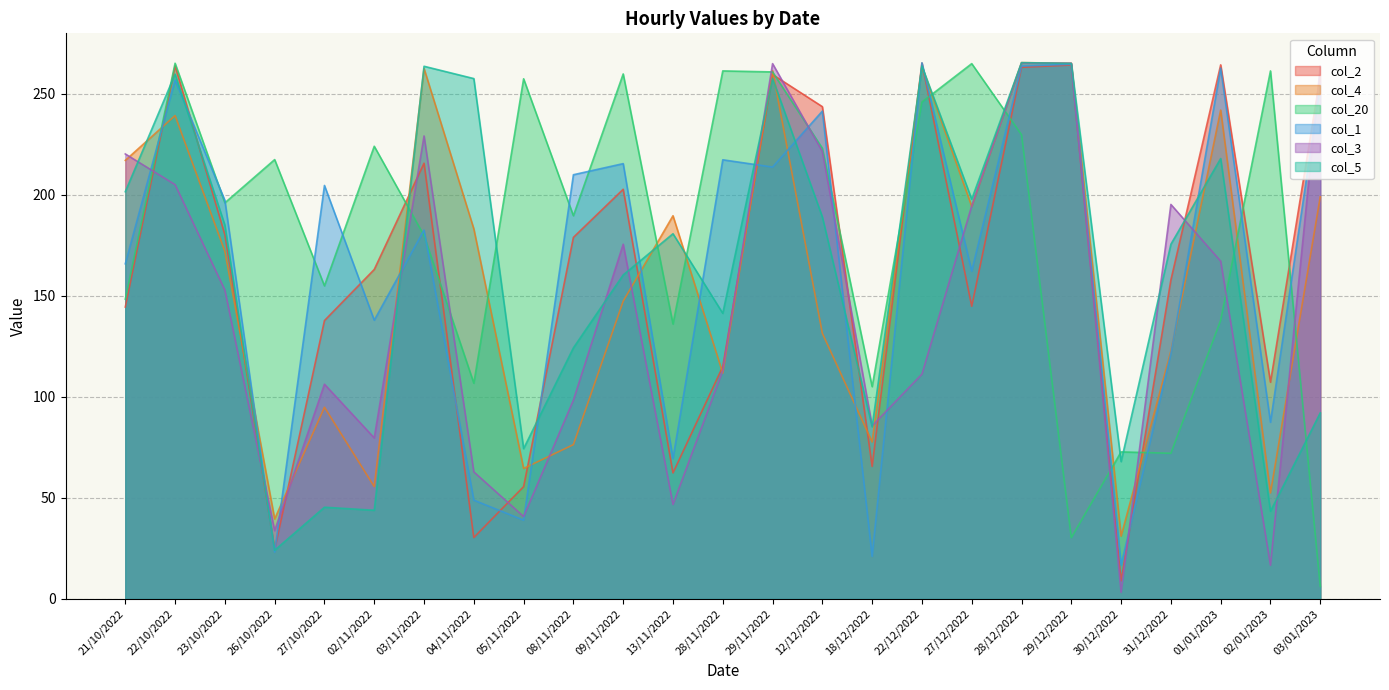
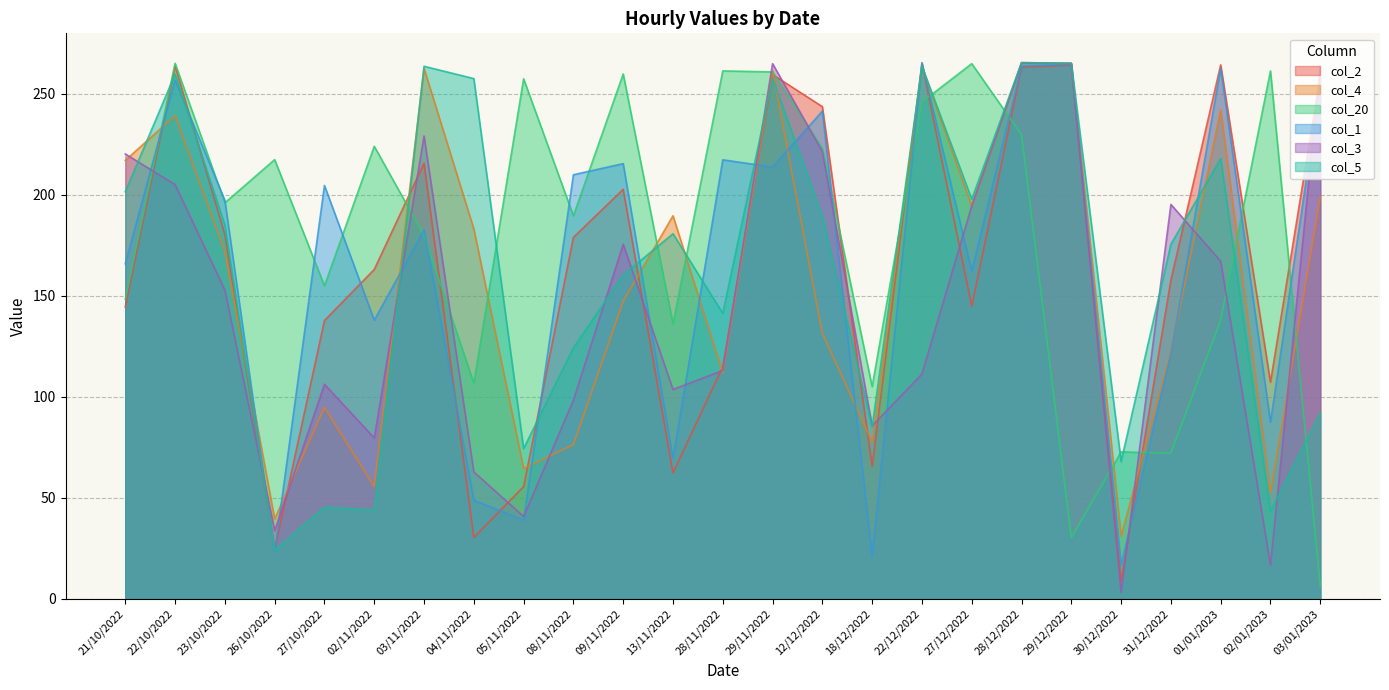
  {
    "col_3": {
      "21/10/2022": 220,
      "22/10/2022": 205,
      "23/10/2022": 153,
      "26/10/2022": 34,
      "27/10/2022": 106,
      "02/11/2022": 80,
      "03/11/2022": 229,
      "04/11/2022": 63,
      "05/11/2022": 41,
      "08/11/2022": 98,
      "09/11/2022": 176,
-     "13/11/2022": 47,
+     "13/11/2022": 104,
      "28/11/2022": 113,
      "29/11/2022": 265,
      "12/12/2022": 222,
      "22/12/2022": 111,
      "30/12/2022": 3,
      "31/12/2022": 195,
      "01/01/2023": 167,
      "02/01/2023": 17
    }
  }
